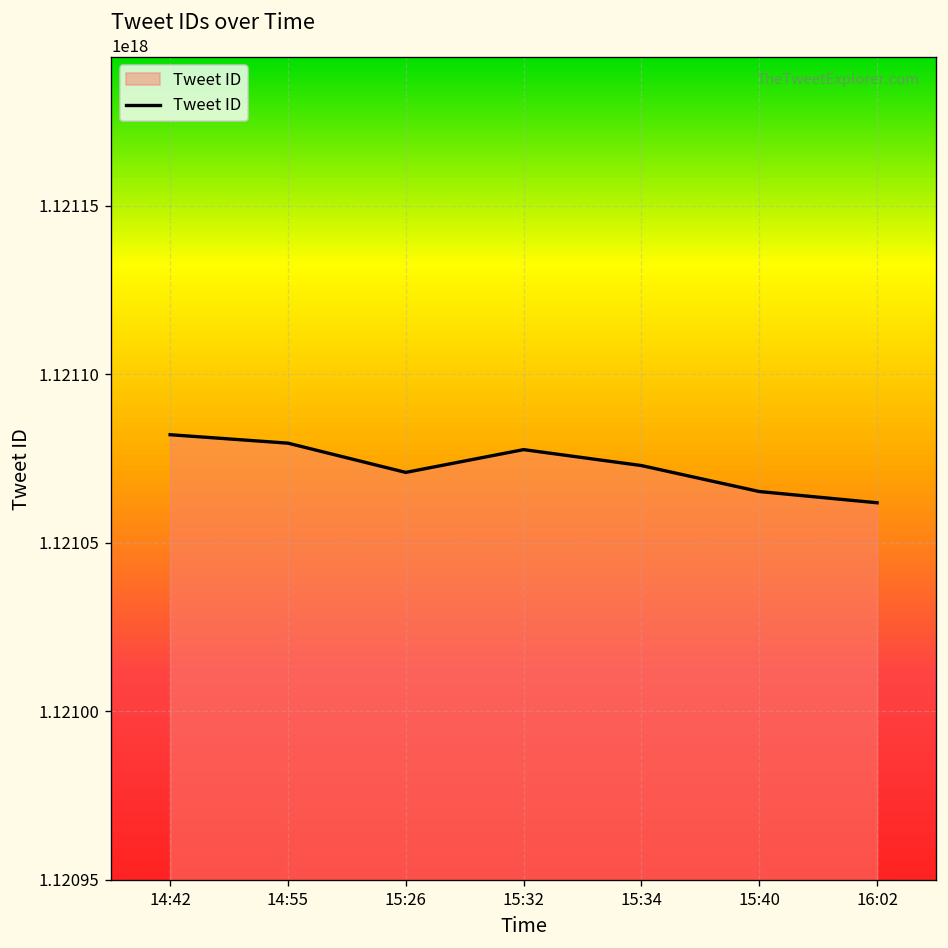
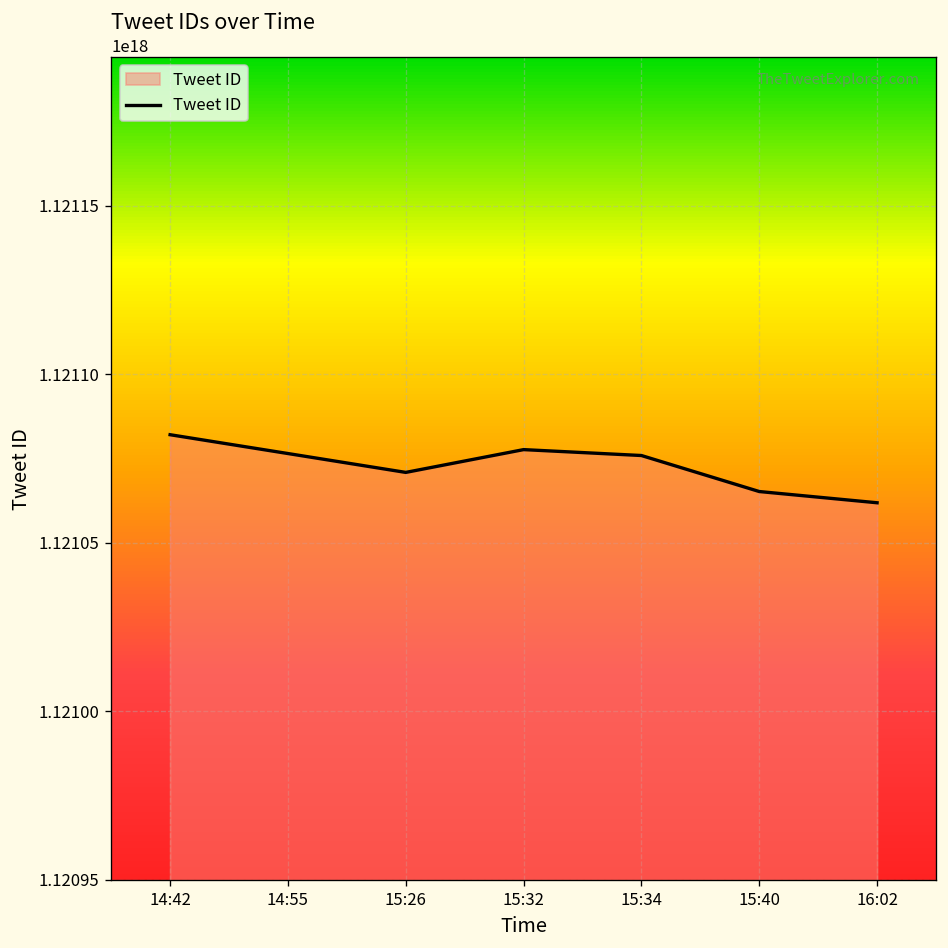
  {
    "14:42": 1121082000000000000,
-   "14:55": 1121080000000000000,
+   "14:55": 1121076000000000000,
    "15:26": 1121071000000000000,
    "15:32": 1121078000000000000,
-   "15:34": 1121073000000000000,
+   "15:34": 1121076000000000000,
    "15:40": 1121065000000000000,
    "16:02": 1121062000000000000
  }
